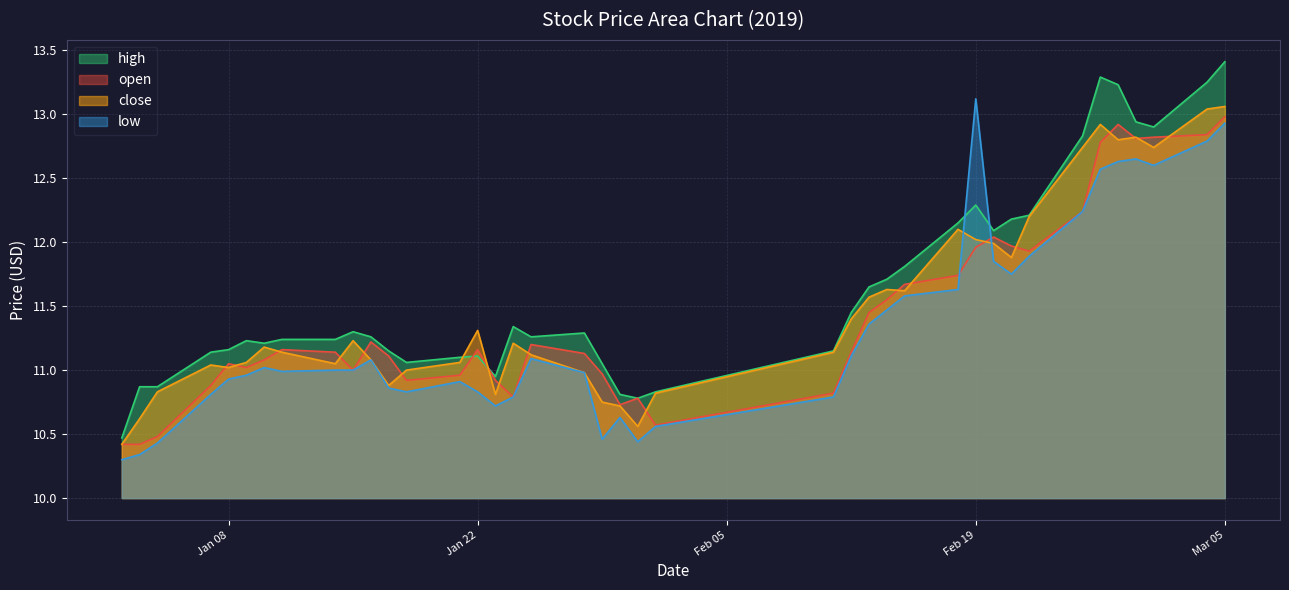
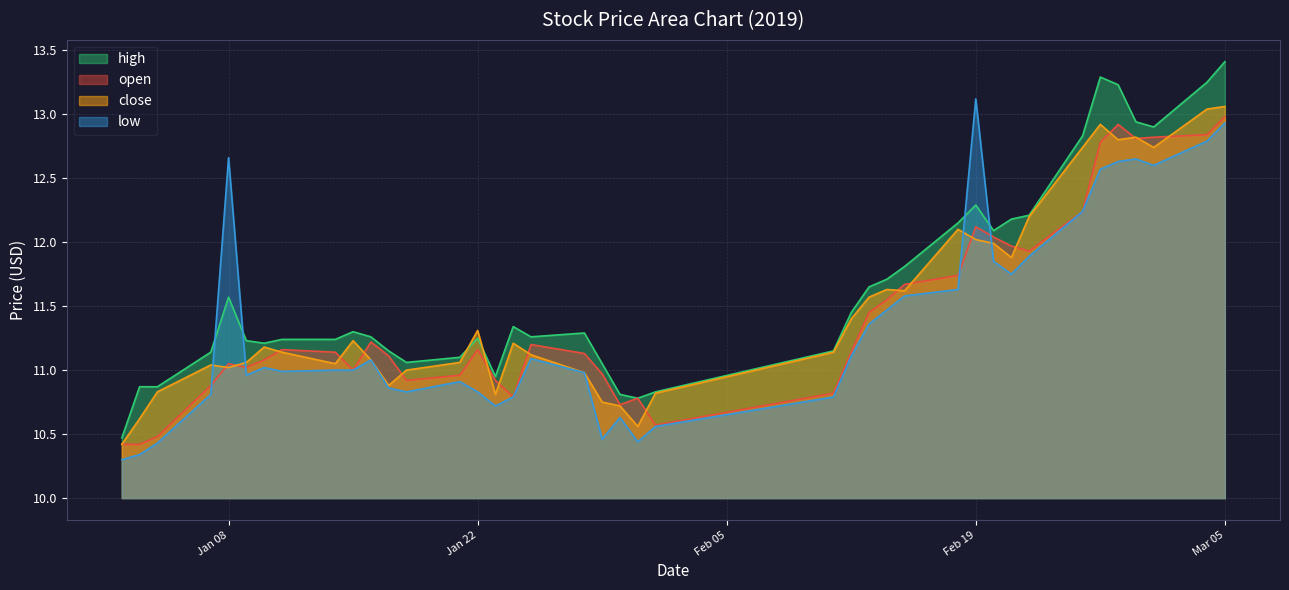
  {
    "high": {
-     "Jan 08": 11.16,
-     "Jan 22": 11.11,
+     "Jan 08": 11.57,
+     "Jan 22": 11.25,
      "Feb 19": 12.29,
      "Mar 05": 13.41
    },
    "open": {
      "Jan 08": 11.05,
      "Jan 22": 11.16,
-     "Feb 19": 11.96,
+     "Feb 19": 12.12,
      "Mar 05": 12.98
    },
    "close": {
      "Jan 08": 11.02,
      "Jan 22": 11.31,
      "Feb 19": 12.02,
      "Mar 05": 13.06
    },
    "low": {
-     "Jan 08": 10.93,
+     "Jan 08": 12.66,
      "Jan 22": 10.83,
      "Feb 19": 13.12,
      "Mar 05": 12.93
    }
  }
